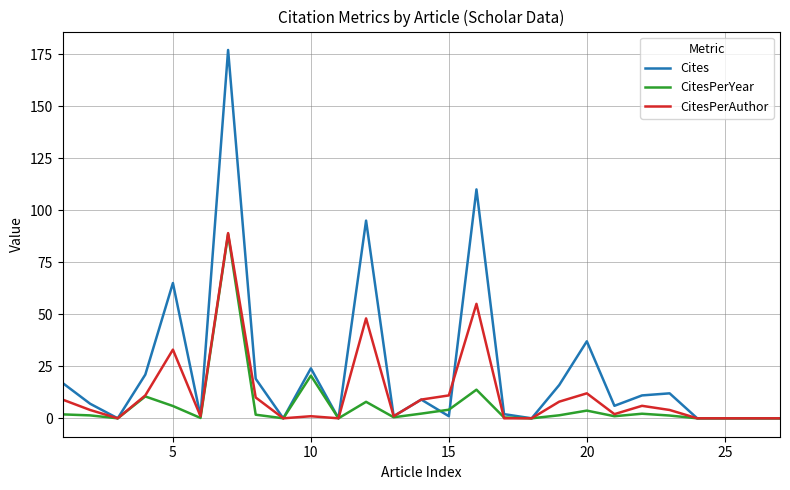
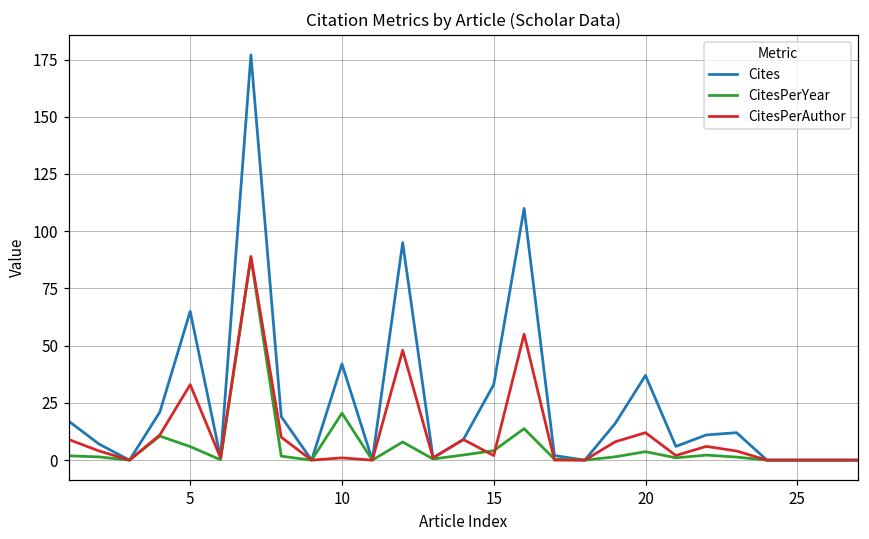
  {
    "Cites": {
      "5": 65,
-     "10": 24,
-     "15": 1,
+     "10": 42,
+     "15": 33,
      "20": 37
    },
    "CitesPerYear": {
      "5": 6,
      "10": 21,
      "15": 4,
      "20": 4
    },
    "CitesPerAuthor": {
      "5": 33,
      "10": 1,
-     "15": 11,
+     "15": 2,
      "20": 12
    }
  }
